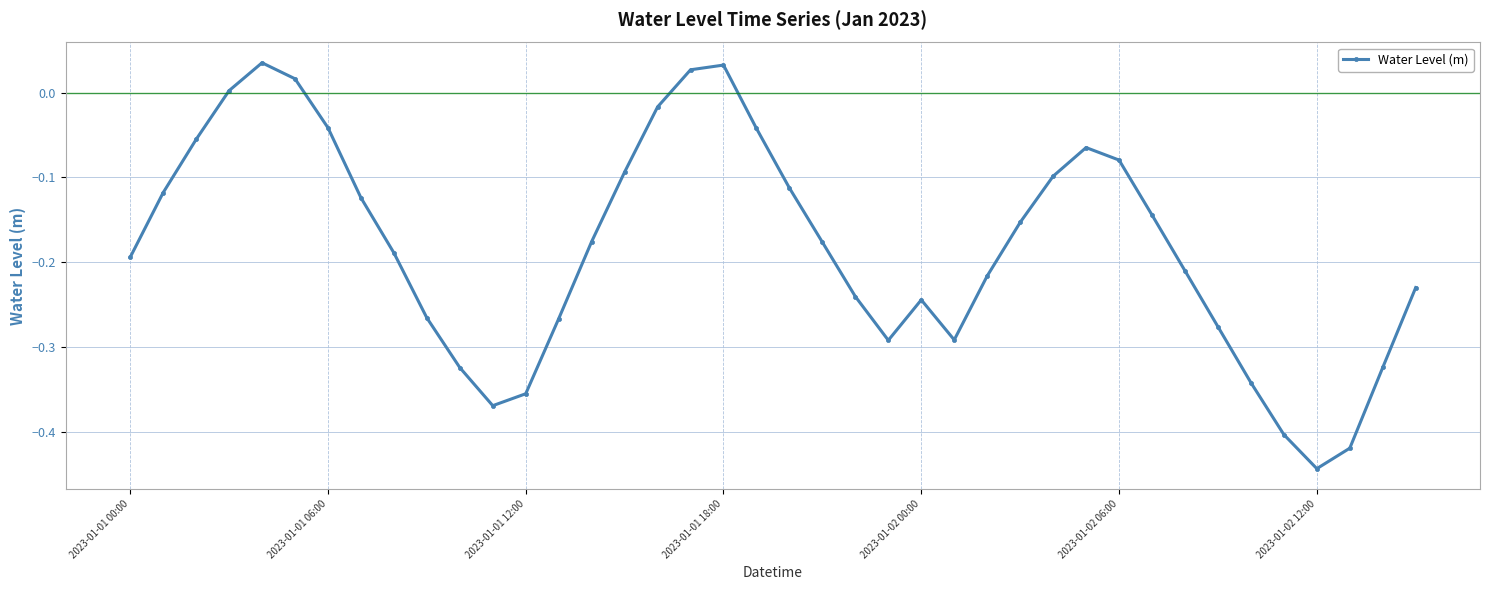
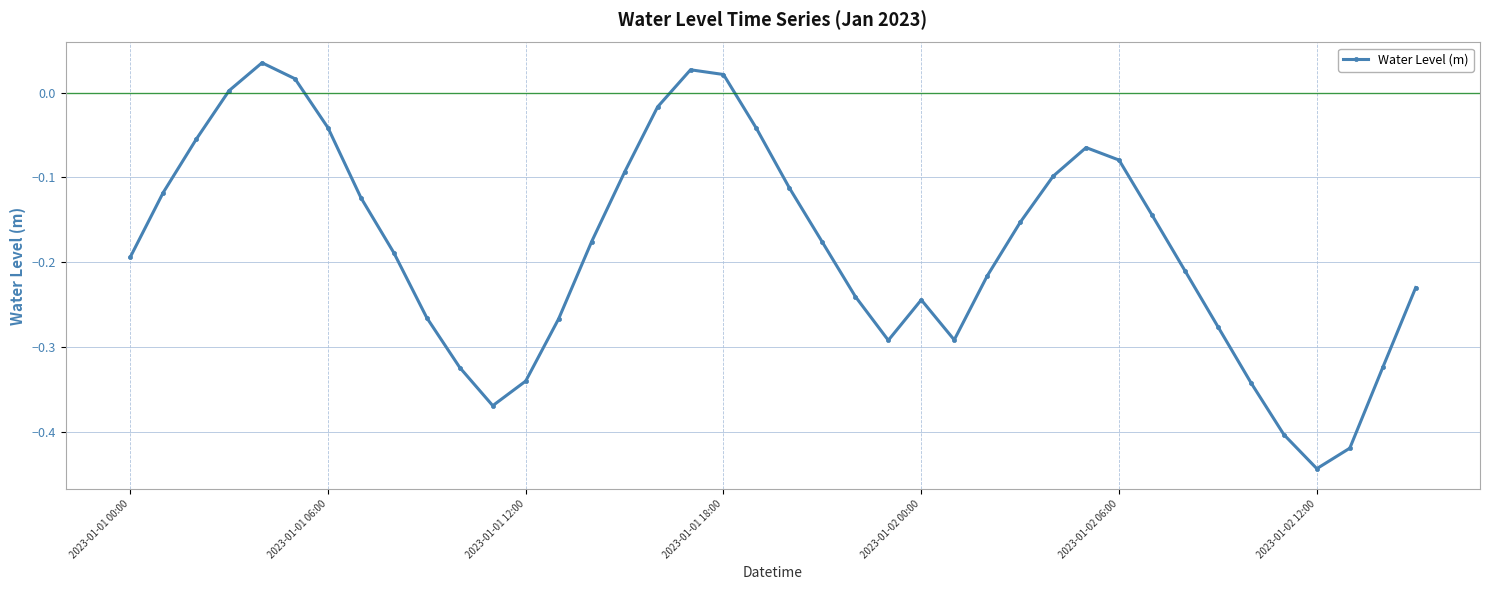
  {
    "2023-01-01 00:00": -0.19,
    "2023-01-01 06:00": -0.04,
-   "2023-01-01 12:00": -0.36,
-   "2023-01-01 18:00": 0.03,
+   "2023-01-01 12:00": -0.34,
+   "2023-01-01 18:00": 0.02,
    "2023-01-02 00:00": -0.24,
    "2023-01-02 06:00": -0.08,
    "2023-01-02 12:00": -0.44
  }
